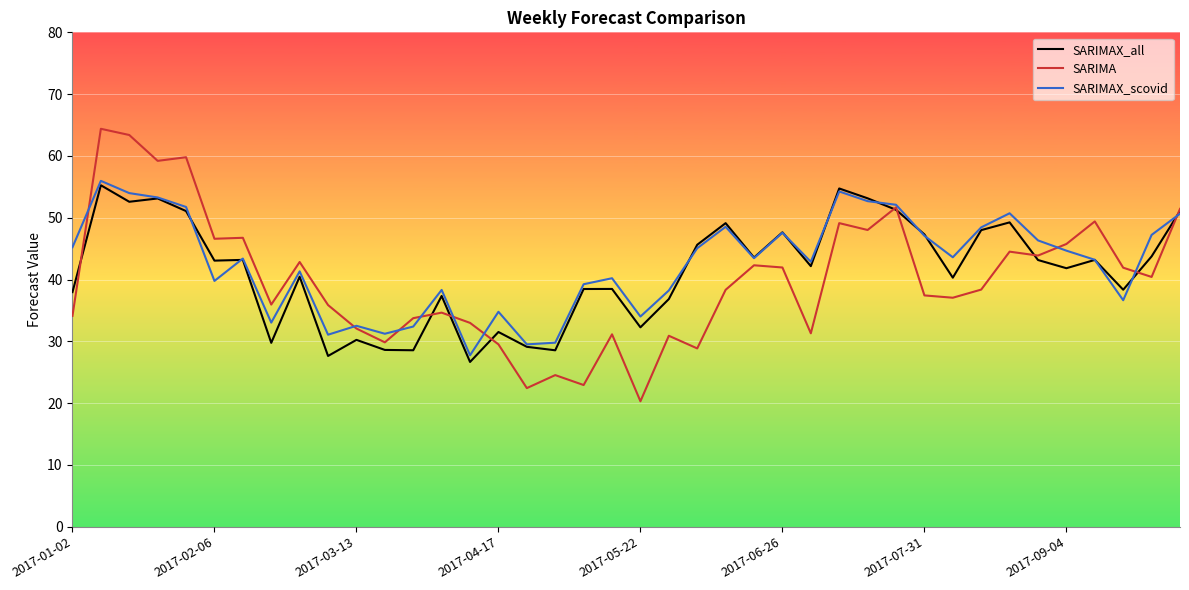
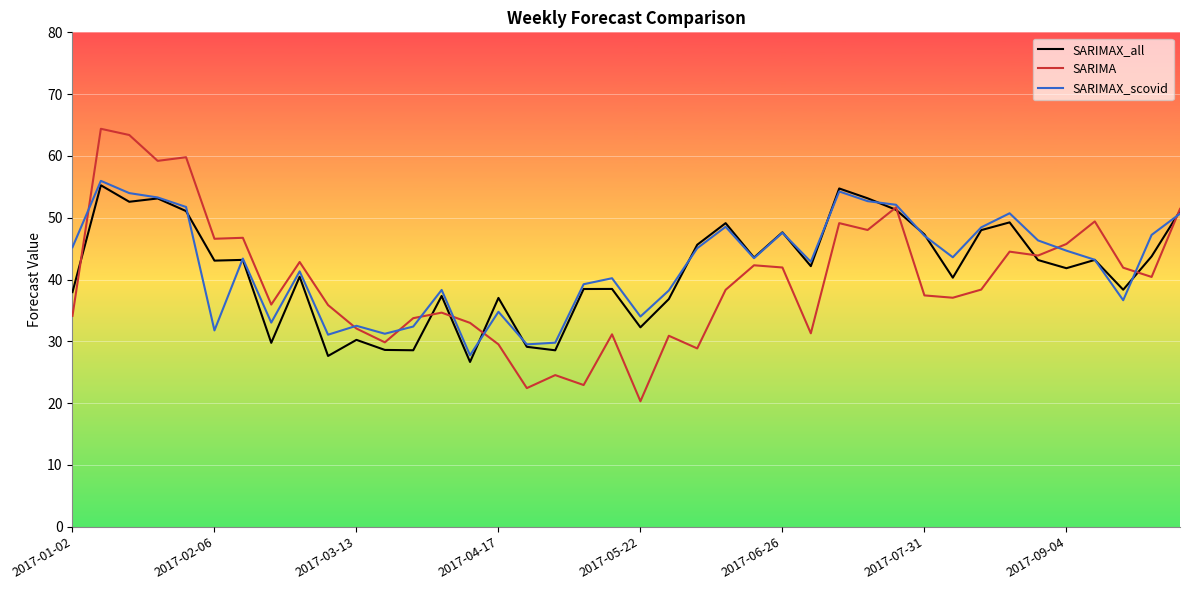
  {
    "SARIMAX_all": {
      "2017-01-02": 38,
      "2017-02-06": 43,
      "2017-03-13": 30,
-     "2017-04-17": 32,
+     "2017-04-17": 37,
      "2017-05-22": 32,
      "2017-09-04": 42
    },
    "SARIMA": {
      "2017-01-02": 34,
      "2017-02-06": 47,
      "2017-03-13": 32,
      "2017-04-17": 30,
      "2017-05-22": 20,
      "2017-06-26": 42,
      "2017-07-31": 37,
      "2017-09-04": 46
    },
    "SARIMAX_scovid": {
      "2017-01-02": 45,
-     "2017-02-06": 40,
+     "2017-02-06": 32,
      "2017-03-13": 33,
      "2017-04-17": 35,
      "2017-05-22": 34,
      "2017-09-04": 45
    }
  }
